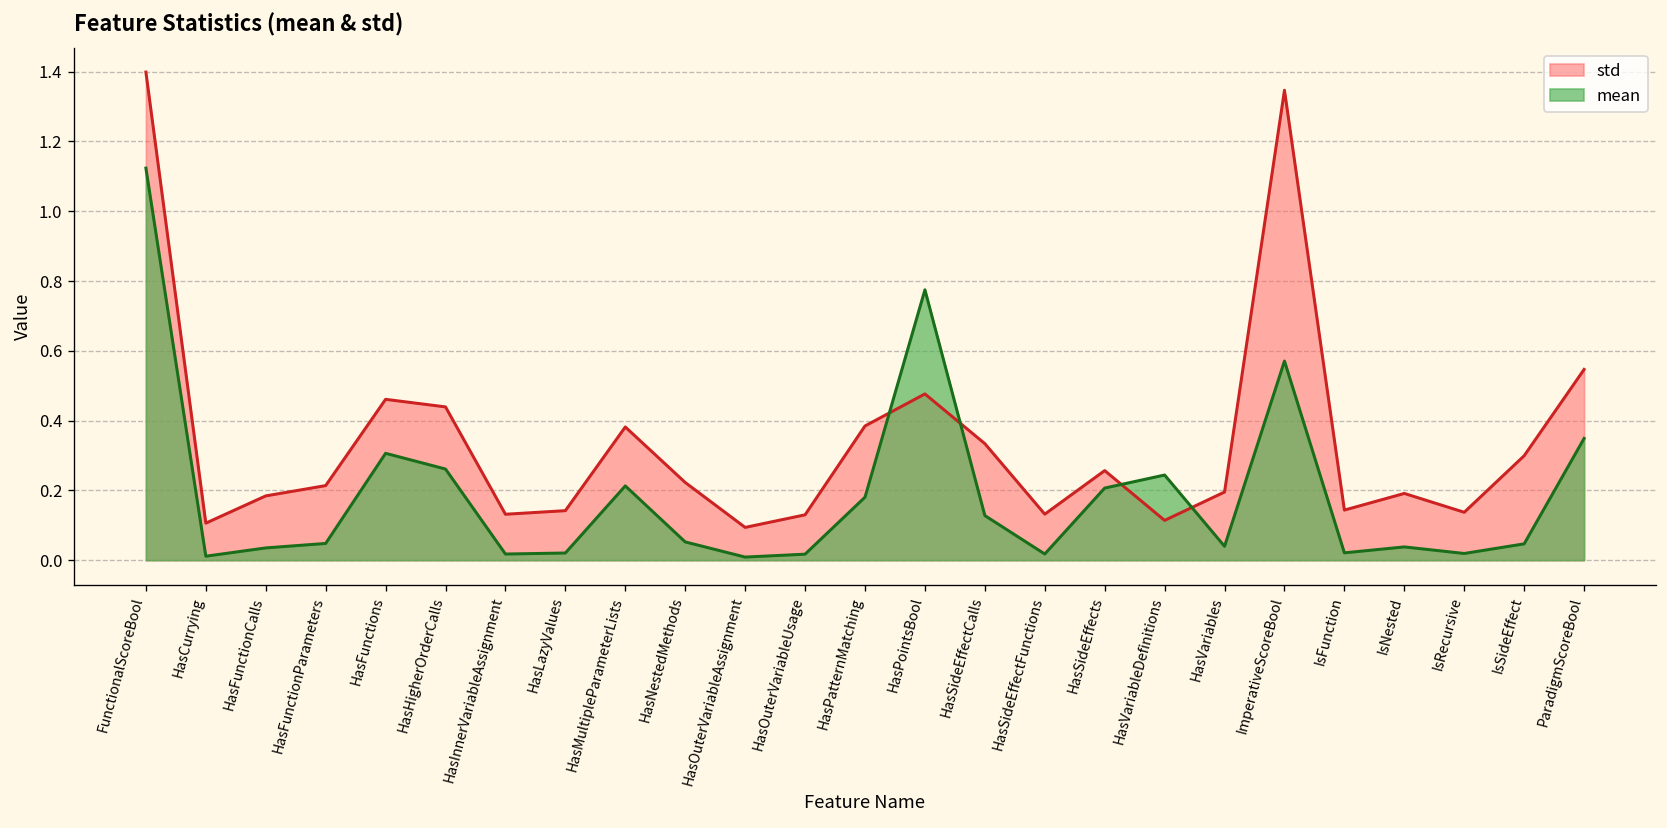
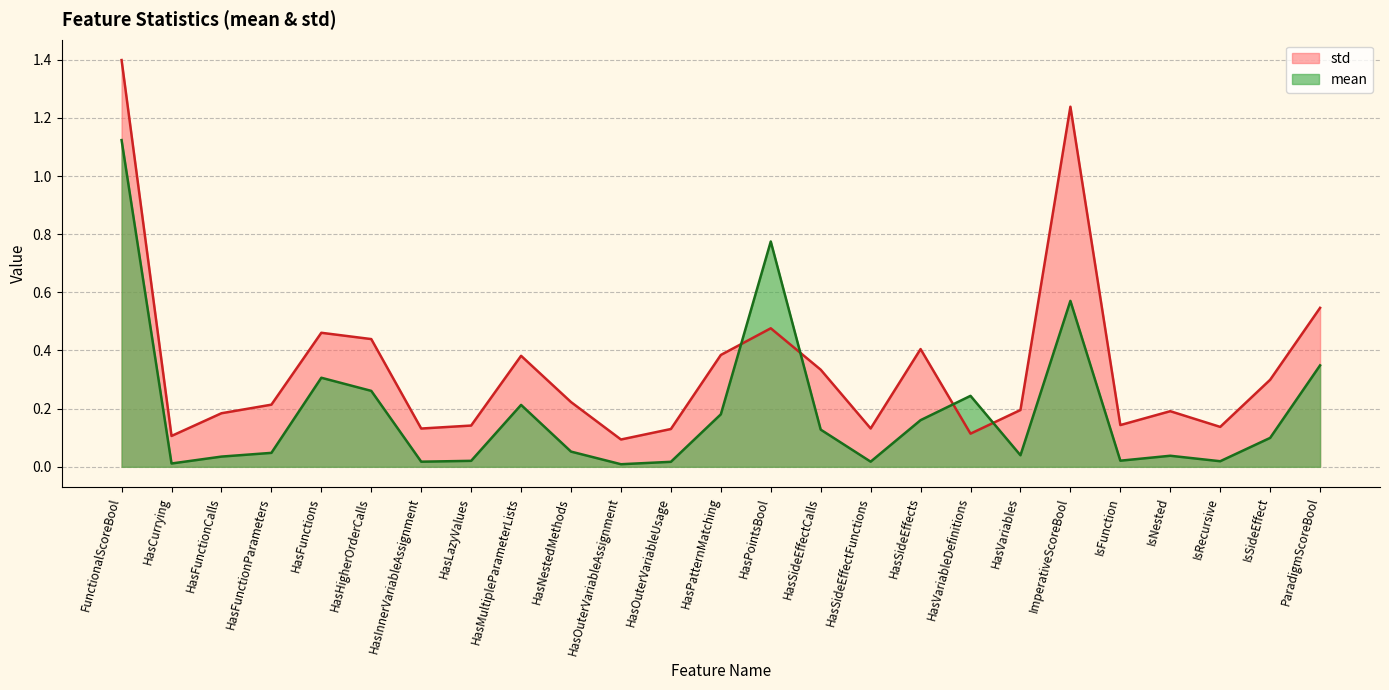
  {
    "std": {
      "FunctionalScoreBool": 1.40,
      "HasCurrying": 0.11,
      "HasFunctionCalls": 0.18,
      "HasFunctionParameters": 0.21,
      "HasFunctions": 0.46,
      "HasHigherOrderCalls": 0.44,
      "HasInnerVariableAssignment": 0.13,
      "HasLazyValues": 0.14,
      "HasMultipleParameterLists": 0.38,
      "HasNestedMethods": 0.22,
      "HasOuterVariableAssignment": 0.09,
      "HasOuterVariableUsage": 0.13,
      "HasPatternMatching": 0.38,
      "HasPointsBool": 0.48,
      "HasSideEffectCalls": 0.33,
      "HasSideEffectFunctions": 0.13,
-     "HasSideEffects": 0.26,
+     "HasSideEffects": 0.40,
      "HasVariableDefinitions": 0.11,
      "HasVariables": 0.20,
-     "ImperativeScoreBool": 1.35,
+     "ImperativeScoreBool": 1.24,
      "IsFunction": 0.14,
      "IsNested": 0.19,
      "IsRecursive": 0.14,
      "IsSideEffect": 0.30,
      "ParadigmScoreBool": 0.55
    },
    "mean": {
      "FunctionalScoreBool": 1.12,
      "HasCurrying": 0.01,
      "HasFunctionCalls": 0.04,
      "HasFunctionParameters": 0.05,
      "HasFunctions": 0.31,
      "HasHigherOrderCalls": 0.26,
      "HasInnerVariableAssignment": 0.02,
      "HasLazyValues": 0.02,
      "HasMultipleParameterLists": 0.21,
      "HasNestedMethods": 0.05,
      "HasOuterVariableAssignment": 0.01,
      "HasOuterVariableUsage": 0.02,
      "HasPatternMatching": 0.18,
      "HasPointsBool": 0.77,
      "HasSideEffectCalls": 0.13,
      "HasSideEffectFunctions": 0.02,
-     "HasSideEffects": 0.21,
+     "HasSideEffects": 0.16,
      "HasVariableDefinitions": 0.24,
      "HasVariables": 0.04,
      "ImperativeScoreBool": 0.57,
      "IsFunction": 0.02,
      "IsNested": 0.04,
      "IsRecursive": 0.02,
-     "IsSideEffect": 0.05,
+     "IsSideEffect": 0.10,
      "ParadigmScoreBool": 0.35
    }
  }
